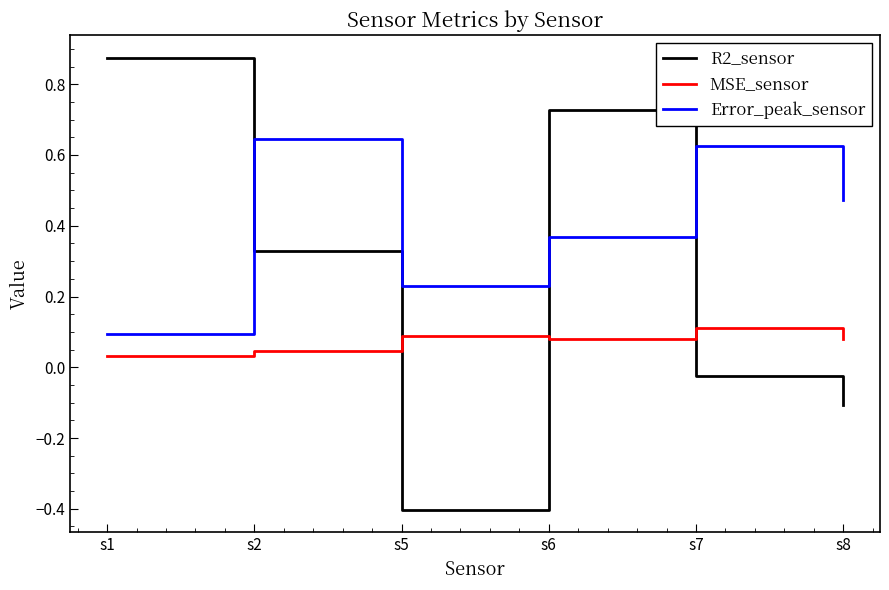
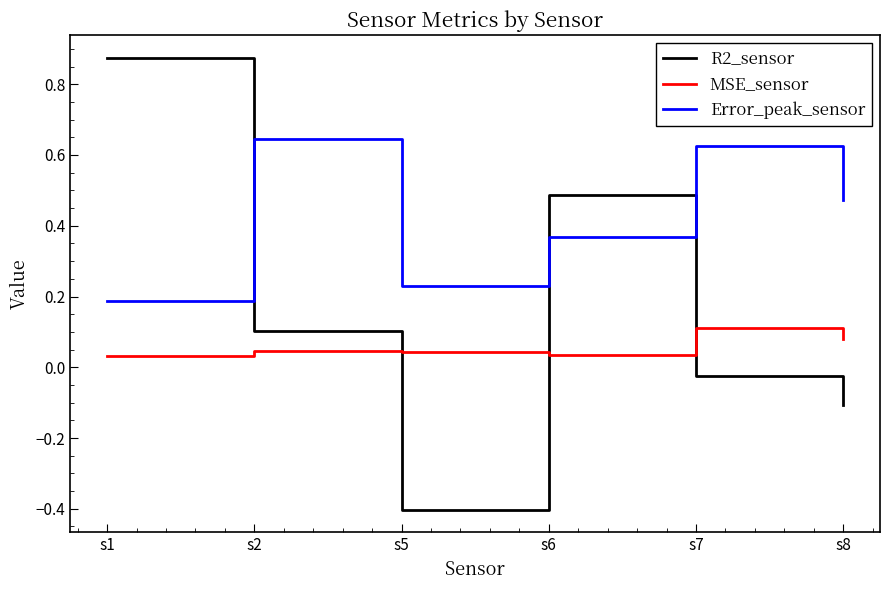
  {
    "R2_sensor": {
      "s1": 0.88,
-     "s2": 0.33,
+     "s2": 0.10,
      "s5": -0.40,
-     "s6": 0.73,
+     "s6": 0.49,
      "s7": -0.03,
      "s8": -0.11
    },
    "MSE_sensor": {
      "s1": 0.03,
      "s2": 0.05,
-     "s5": 0.09,
-     "s6": 0.08,
+     "s5": 0.04,
+     "s6": 0.03,
      "s7": 0.11,
      "s8": 0.08
    },
    "Error_peak_sensor": {
-     "s1": 0.09,
+     "s1": 0.19,
      "s2": 0.64,
      "s5": 0.23,
      "s6": 0.37,
      "s7": 0.62,
      "s8": 0.47
    }
  }
